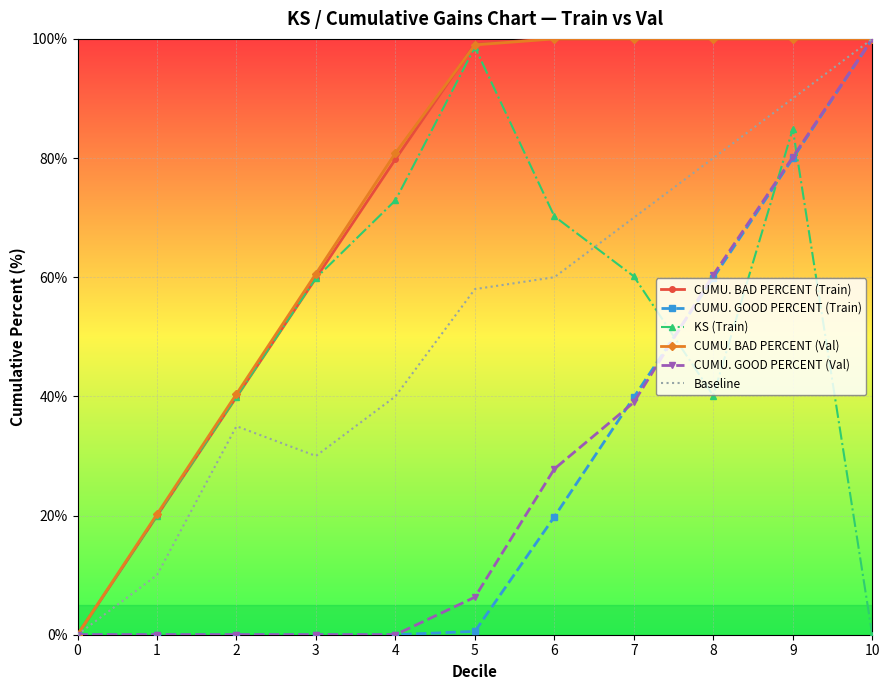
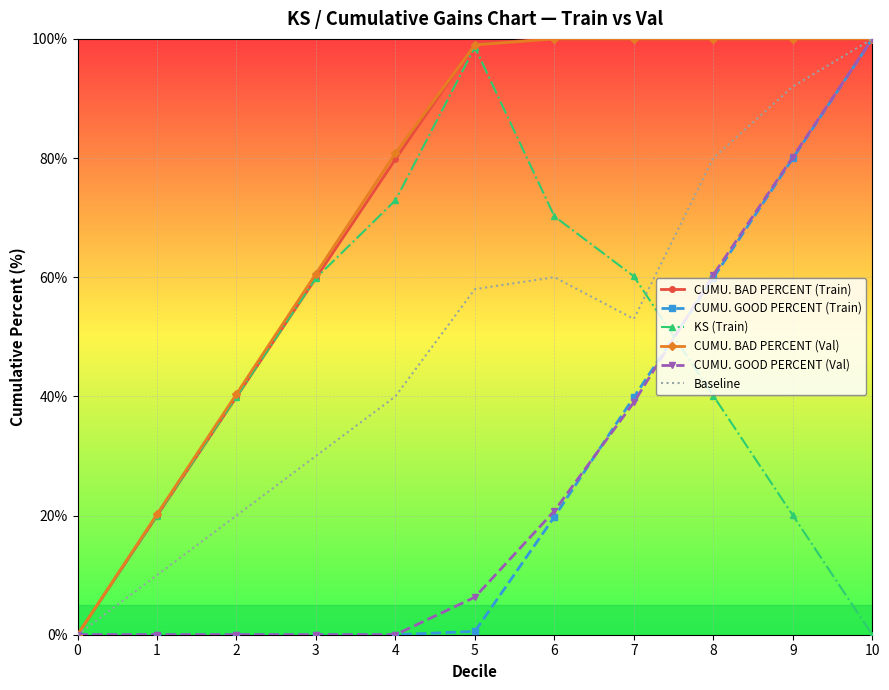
  {
    "CUMU. GOOD PERCENT (Train)": {
      "5": "1%",
      "6": "20%",
      "7": "40%",
      "8": "60%"
    },
    "KS (Train)": {
      "4": "73%",
      "6": "70%",
      "7": "60%",
      "8": "40%",
-     "9": "85%",
+     "9": "20%",
      "10": "0%"
    },
    "CUMU. GOOD PERCENT (Val)": {
      "5": "6%",
-     "6": "28%",
+     "6": "21%",
      "7": "39%",
      "8": "60%"
    },
    "Baseline": {
      "1": "10%",
-     "2": "35%",
+     "2": "20%",
      "3": "30%",
      "4": "40%",
      "5": "58%",
      "6": "60%",
-     "7": "70%",
+     "7": "53%",
      "8": "80%",
-     "9": "90%"
+     "9": "92%"
    }
  }
